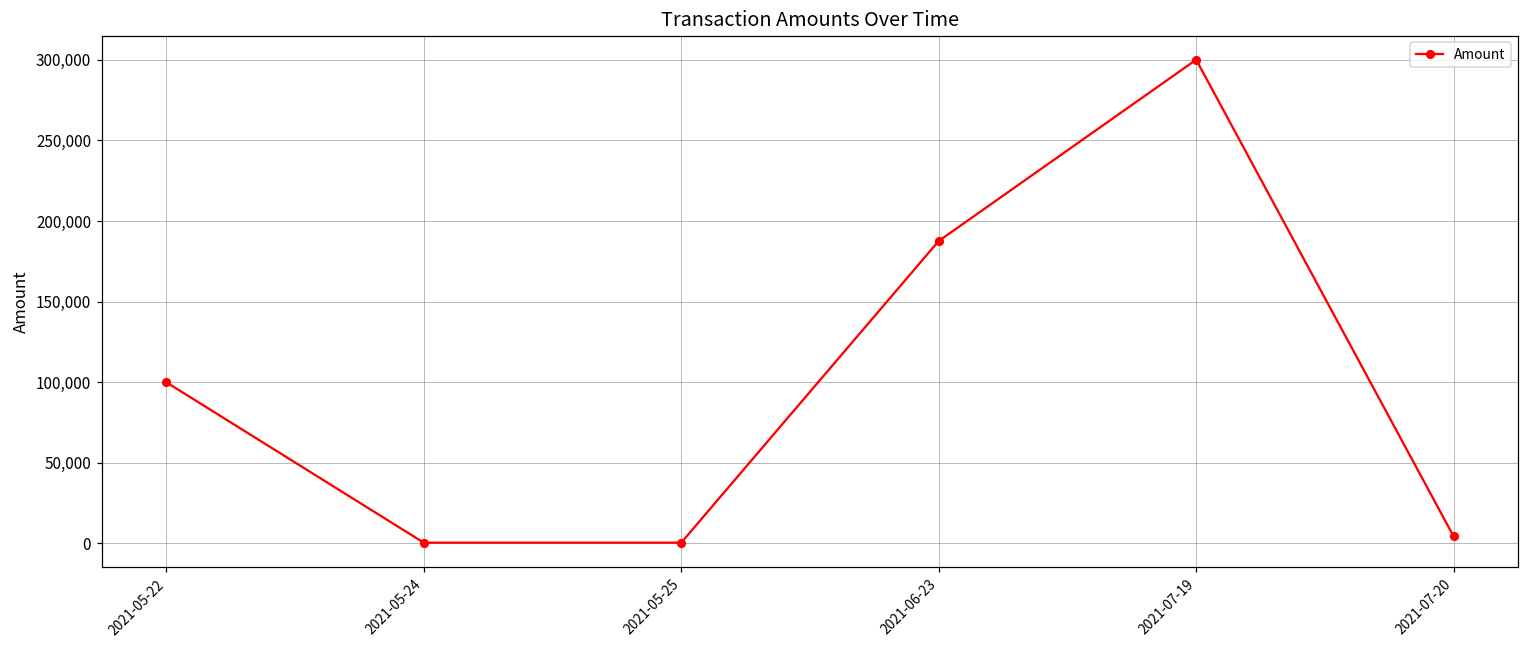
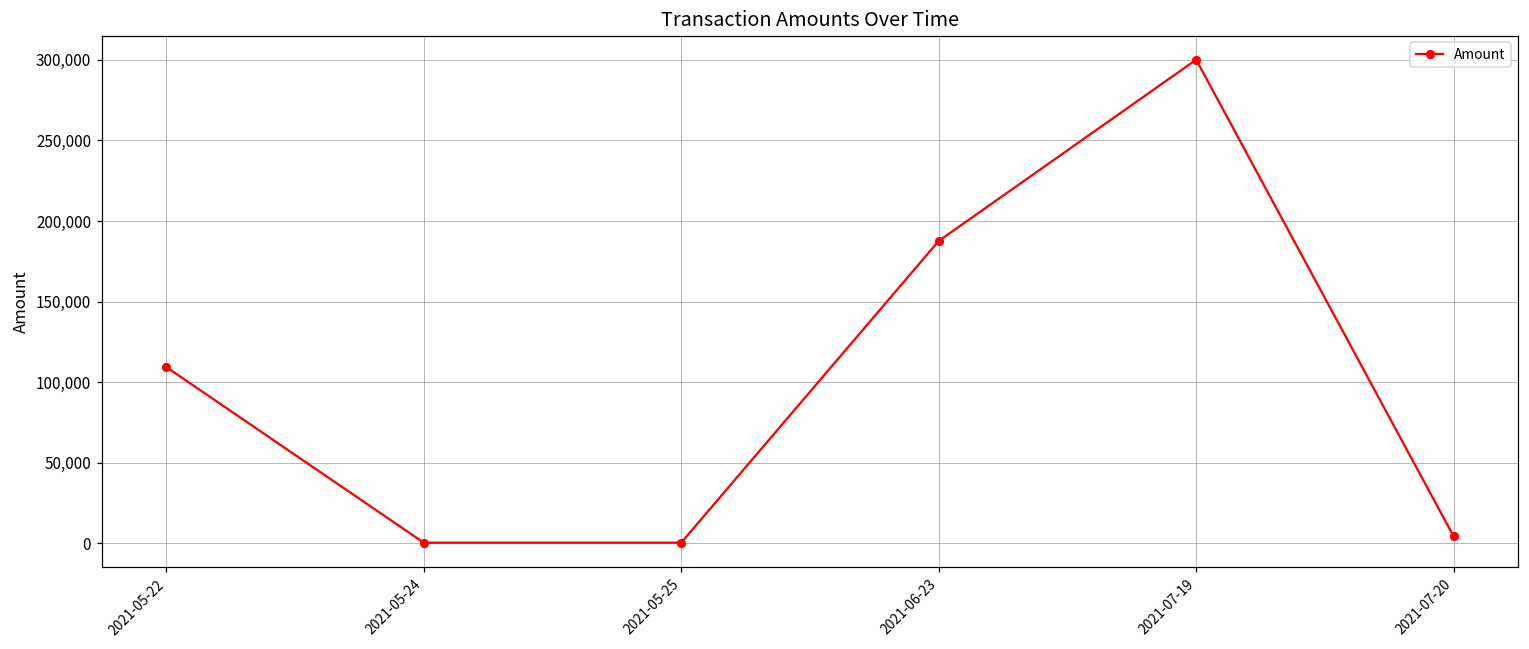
  {
-   "2021-05-22": "100,000",
+   "2021-05-22": "109,000",
    "2021-05-24": "1,000",
    "2021-05-25": "1,000",
    "2021-06-23": "188,000",
    "2021-07-19": "300,000",
    "2021-07-20": "4,000"
  }
